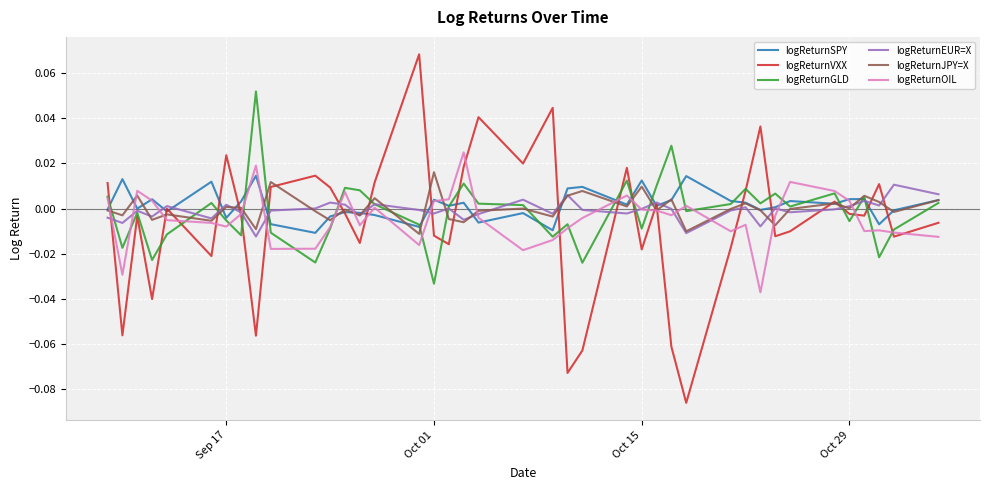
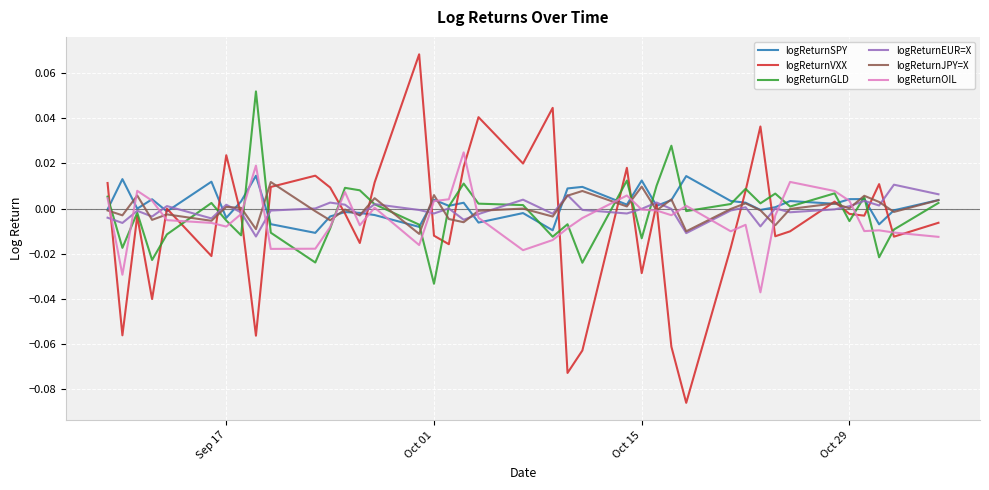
  {
    "logReturnSPY": {
      "Sep 17": -0.004,
      "Oct 15": 0.012
    },
    "logReturnVXX": {
      "Sep 17": 0.024,
      "Oct 01": -0.012,
-     "Oct 15": -0.018,
+     "Oct 15": -0.029,
      "Oct 29": -0.002
    },
    "logReturnGLD": {
      "Sep 17": -0.005,
      "Oct 01": -0.033,
-     "Oct 15": -0.009,
+     "Oct 15": -0.013,
      "Oct 29": -0.006
    },
    "logReturnEUR=X": {
      "Oct 01": -0.002
    },
    "logReturnJPY=X": {
-     "Oct 01": 0.016,
+     "Oct 01": 0.006,
      "Oct 15": 0.010
    },
    "logReturnOIL": {
      "Sep 17": -0.008
    }
  }
